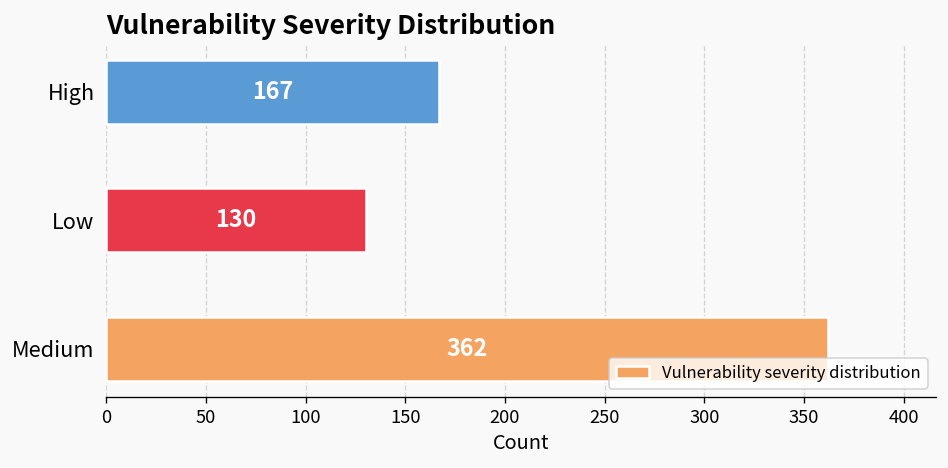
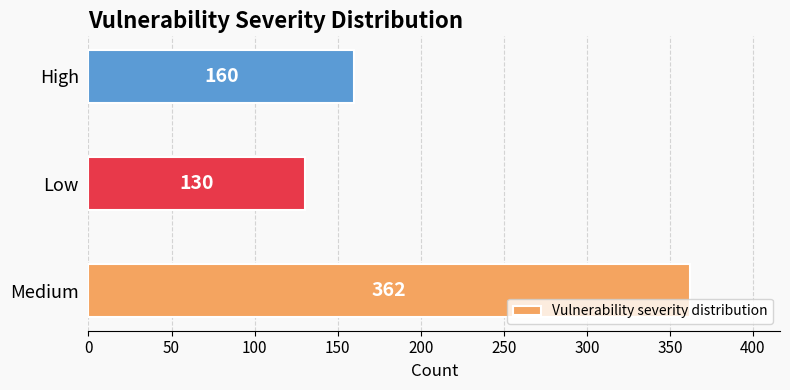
  {
-   "High": 167,
+   "High": 160,
    "Low": 130,
    "Medium": 362
  }
